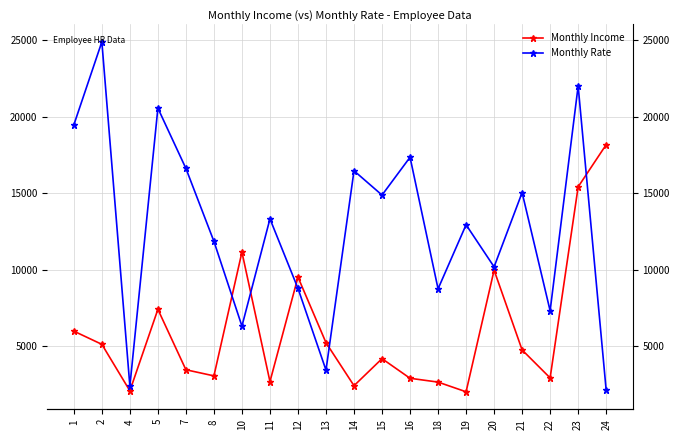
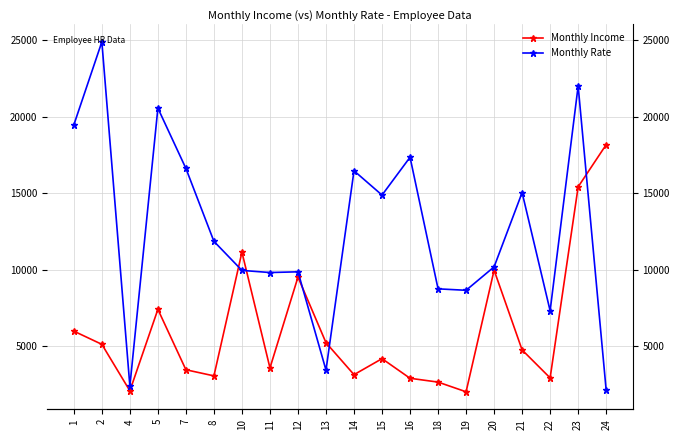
  {
    "Monthly Income": {
      "1": 6000,
      "2": 5100,
      "4": 2100,
      "5": 7400,
      "7": 3500,
      "8": 3100,
      "10": 11200,
-     "11": 2700,
+     "11": 3600,
      "12": 9500,
      "13": 5200,
-     "14": 2400,
+     "14": 3100,
      "15": 4200,
      "16": 2900,
      "18": 2700,
      "19": 2000,
      "20": 10000,
      "21": 4800,
      "22": 2900,
      "23": 15400,
      "24": 18200
    },
    "Monthly Rate": {
      "1": 19500,
      "2": 24900,
      "4": 2400,
      "5": 20600,
      "7": 16600,
      "8": 11900,
-     "10": 6300,
-     "11": 13300,
-     "12": 8800,
+     "10": 10000,
+     "11": 9800,
+     "12": 9900,
      "13": 3400,
      "14": 16500,
      "15": 14900,
      "16": 17400,
      "18": 8800,
-     "19": 12900,
+     "19": 8700,
      "20": 10200,
      "21": 15100,
      "22": 7300,
      "23": 22000,
      "24": 2100
    }
  }
